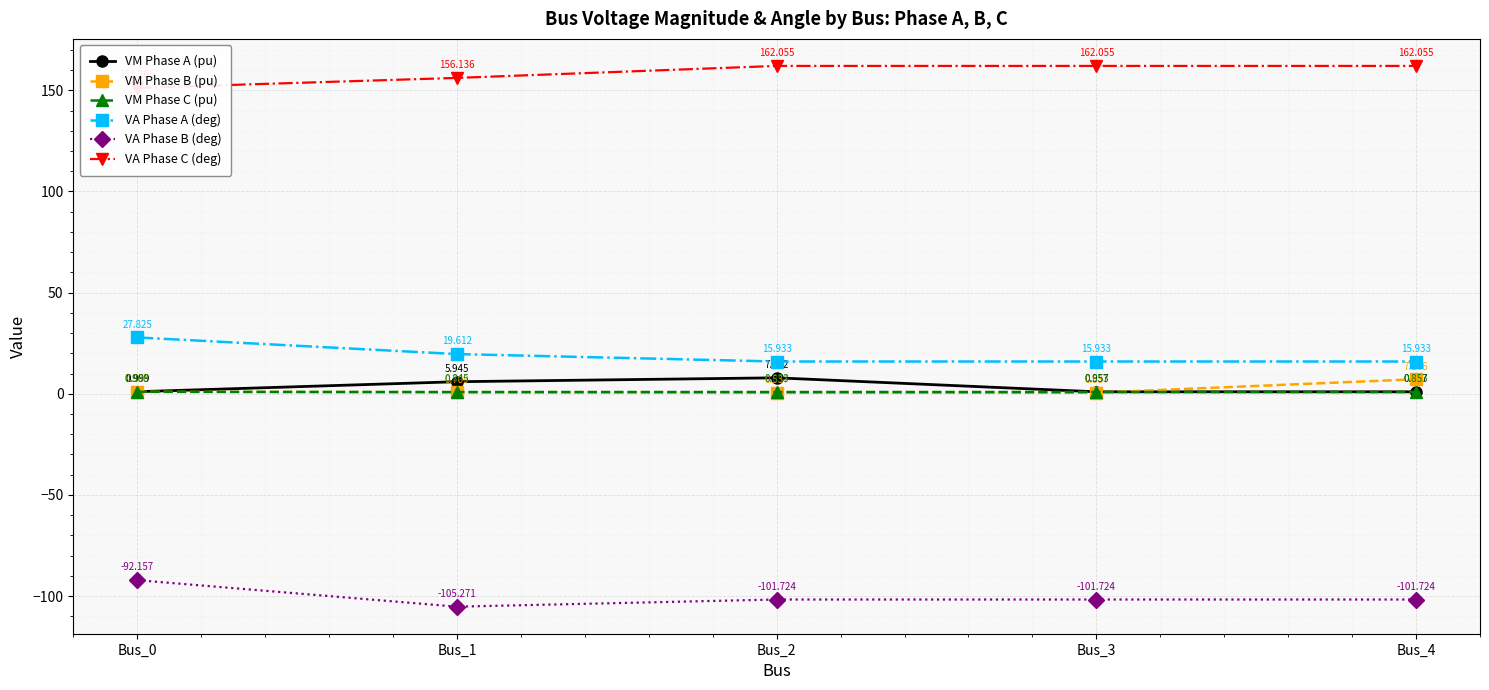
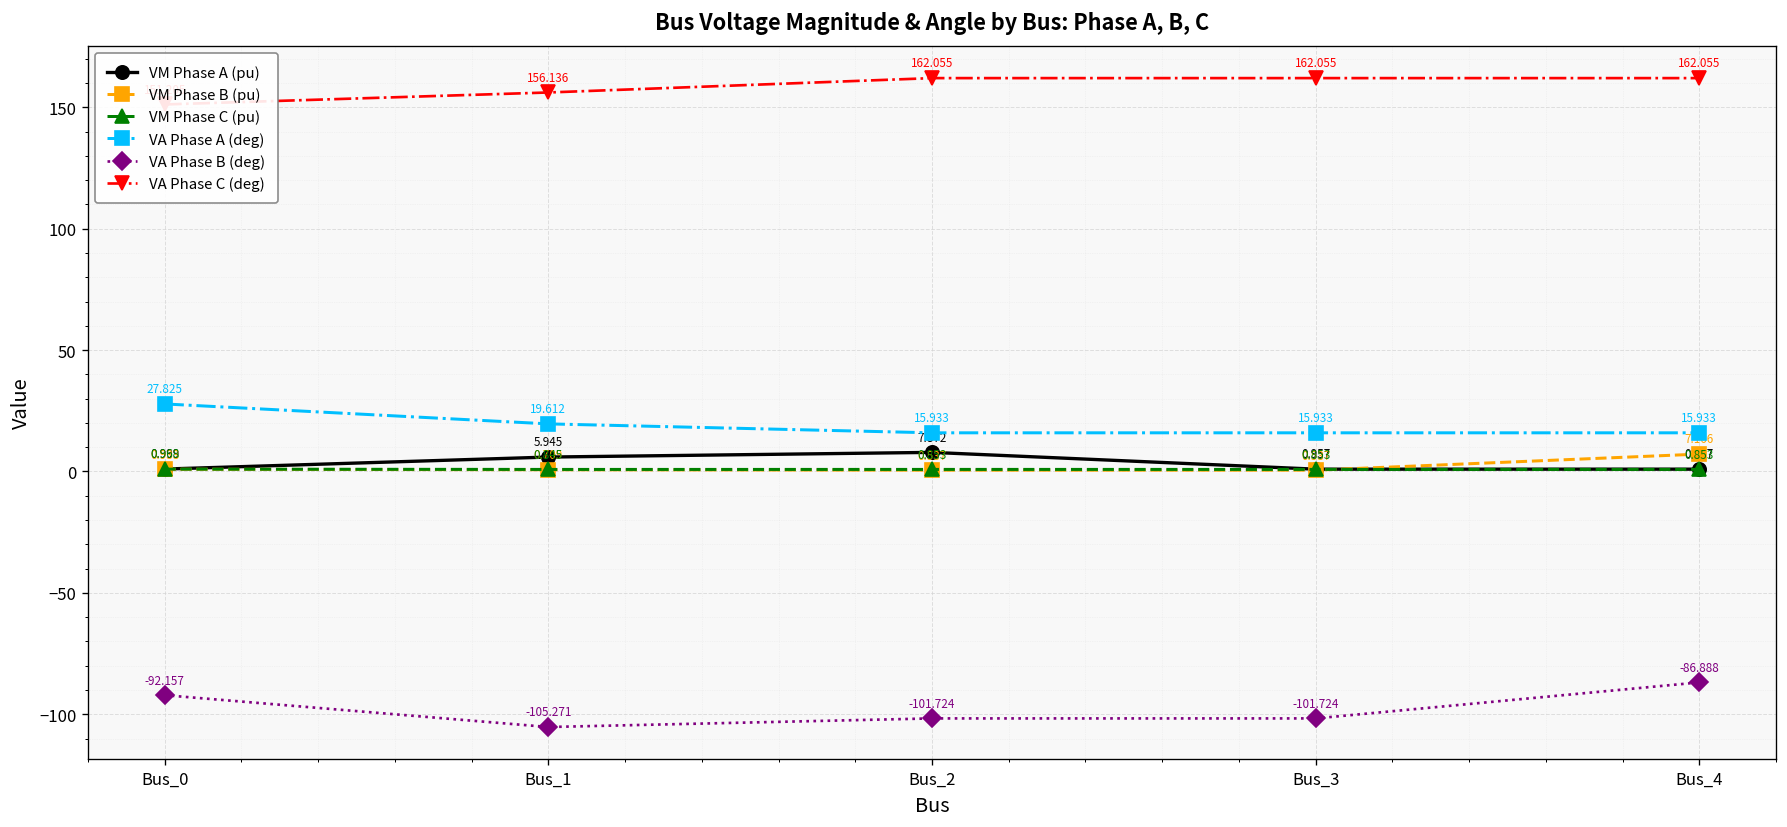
  {
    "VM Phase A (pu)": {
      "Bus_1": 5.945
    },
    "VA Phase A (deg)": {
      "Bus_0": 27.825,
      "Bus_1": 19.612,
      "Bus_2": 15.933,
      "Bus_3": 15.933,
      "Bus_4": 15.933
    },
    "VA Phase B (deg)": {
      "Bus_0": -92.157,
      "Bus_1": -105.271,
      "Bus_2": -101.724,
      "Bus_3": -101.724,
-     "Bus_4": -101.724
+     "Bus_4": -86.888
    },
    "VA Phase C (deg)": {
      "Bus_1": 156.136,
      "Bus_2": 162.055,
      "Bus_3": 162.055,
      "Bus_4": 162.055
    }
  }
